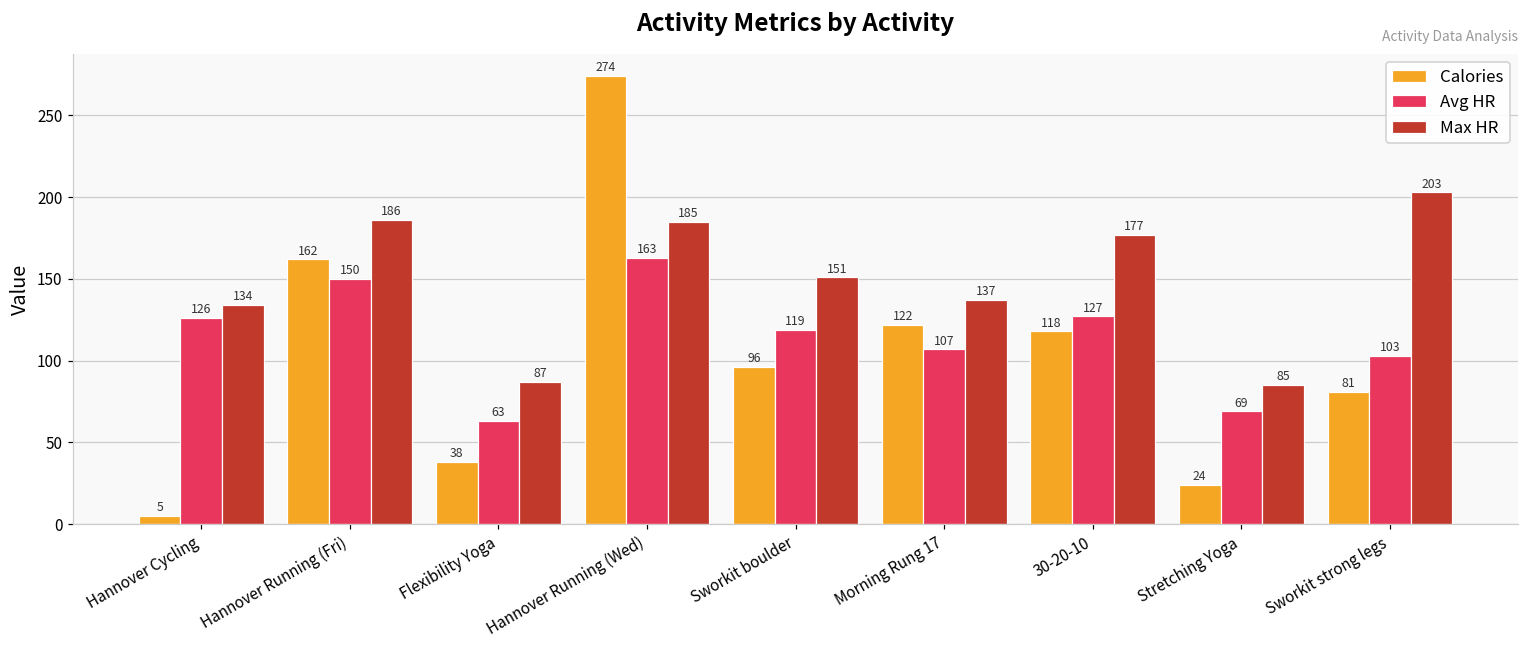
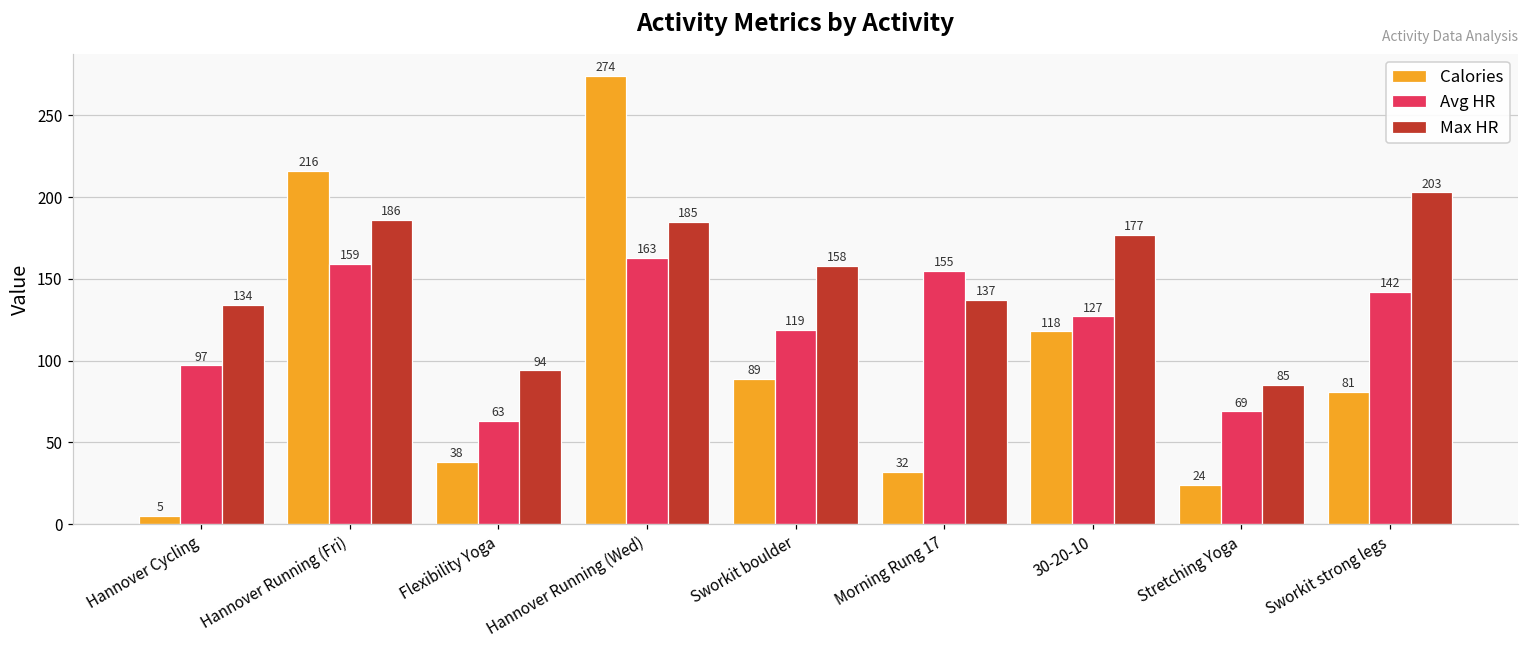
  {
    "Calories": {
      "Hannover Cycling": 5,
-     "Hannover Running (Fri)": 162,
+     "Hannover Running (Fri)": 216,
      "Flexibility Yoga": 38,
      "Hannover Running (Wed)": 274,
-     "Sworkit boulder": 96,
-     "Morning Rung 17": 122,
+     "Sworkit boulder": 89,
+     "Morning Rung 17": 32,
      "30-20-10": 118,
      "Stretching Yoga": 24,
      "Sworkit strong legs": 81
    },
    "Avg HR": {
-     "Hannover Cycling": 126,
-     "Hannover Running (Fri)": 150,
+     "Hannover Cycling": 97,
+     "Hannover Running (Fri)": 159,
      "Flexibility Yoga": 63,
      "Hannover Running (Wed)": 163,
      "Sworkit boulder": 119,
-     "Morning Rung 17": 107,
+     "Morning Rung 17": 155,
      "30-20-10": 127,
      "Stretching Yoga": 69,
-     "Sworkit strong legs": 103
+     "Sworkit strong legs": 142
    },
    "Max HR": {
      "Hannover Cycling": 134,
      "Hannover Running (Fri)": 186,
-     "Flexibility Yoga": 87,
+     "Flexibility Yoga": 94,
      "Hannover Running (Wed)": 185,
-     "Sworkit boulder": 151,
+     "Sworkit boulder": 158,
      "Morning Rung 17": 137,
      "30-20-10": 177,
      "Stretching Yoga": 85,
      "Sworkit strong legs": 203
    }
  }
